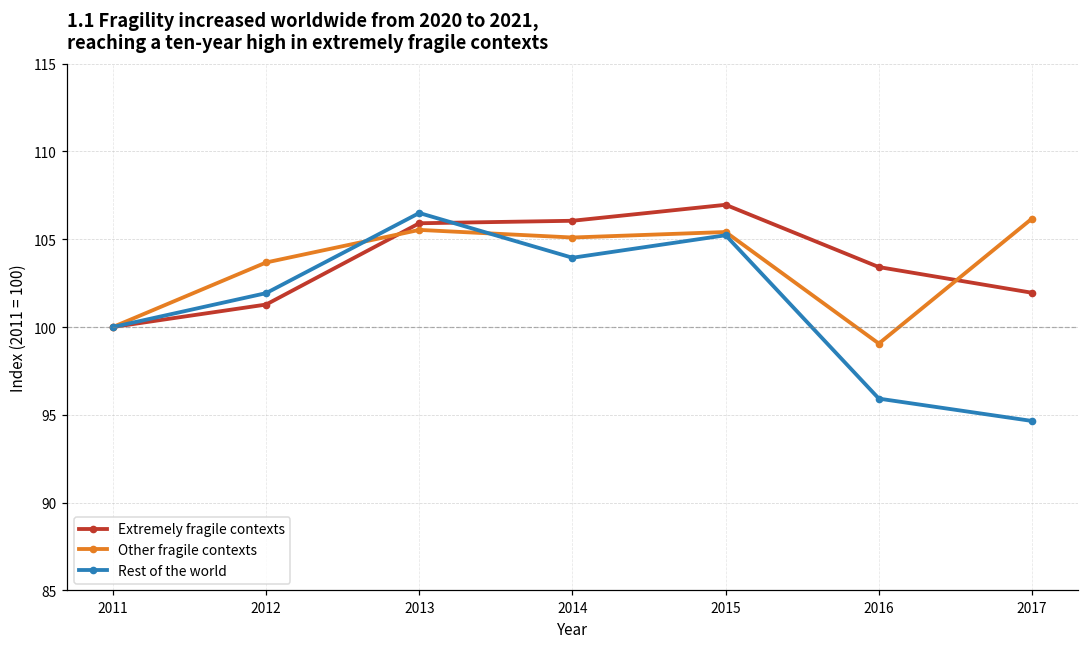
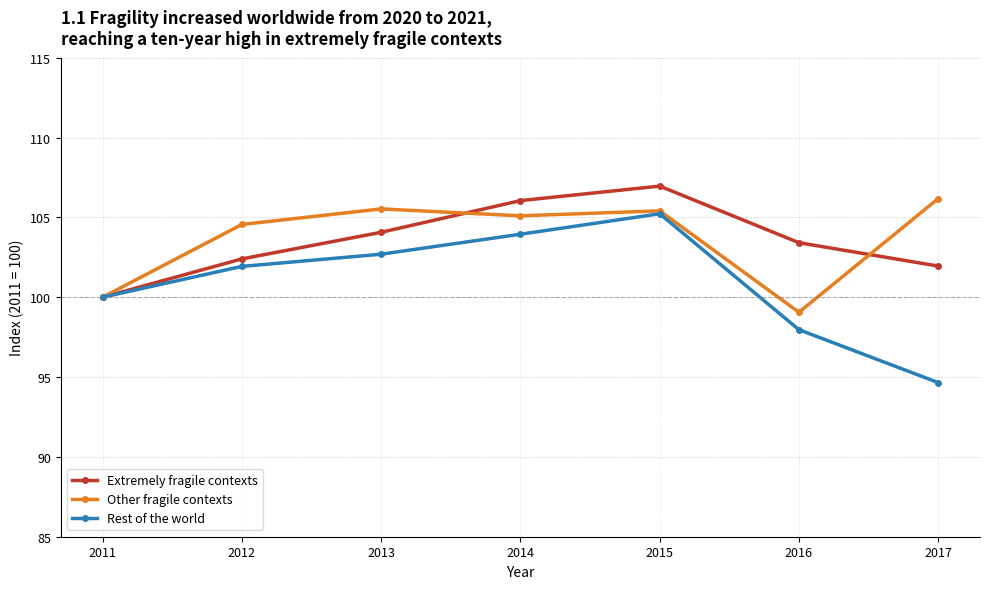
  {
    "Extremely fragile contexts": {
-     "2012": 101.3,
-     "2013": 105.9,
+     "2012": 102.4,
+     "2013": 104.1,
      "2014": 106.0,
      "2015": 107.0,
      "2016": 103.4,
      "2017": 102.0
    },
    "Other fragile contexts": {
-     "2012": 103.7,
+     "2012": 104.6,
      "2013": 105.5,
      "2014": 105.1,
      "2015": 105.4,
      "2016": 99.1,
      "2017": 106.2
    },
    "Rest of the world": {
      "2012": 101.9,
-     "2013": 106.5,
+     "2013": 102.7,
      "2014": 103.9,
      "2015": 105.2,
-     "2016": 95.9,
+     "2016": 98.0,
      "2017": 94.7
    }
  }
